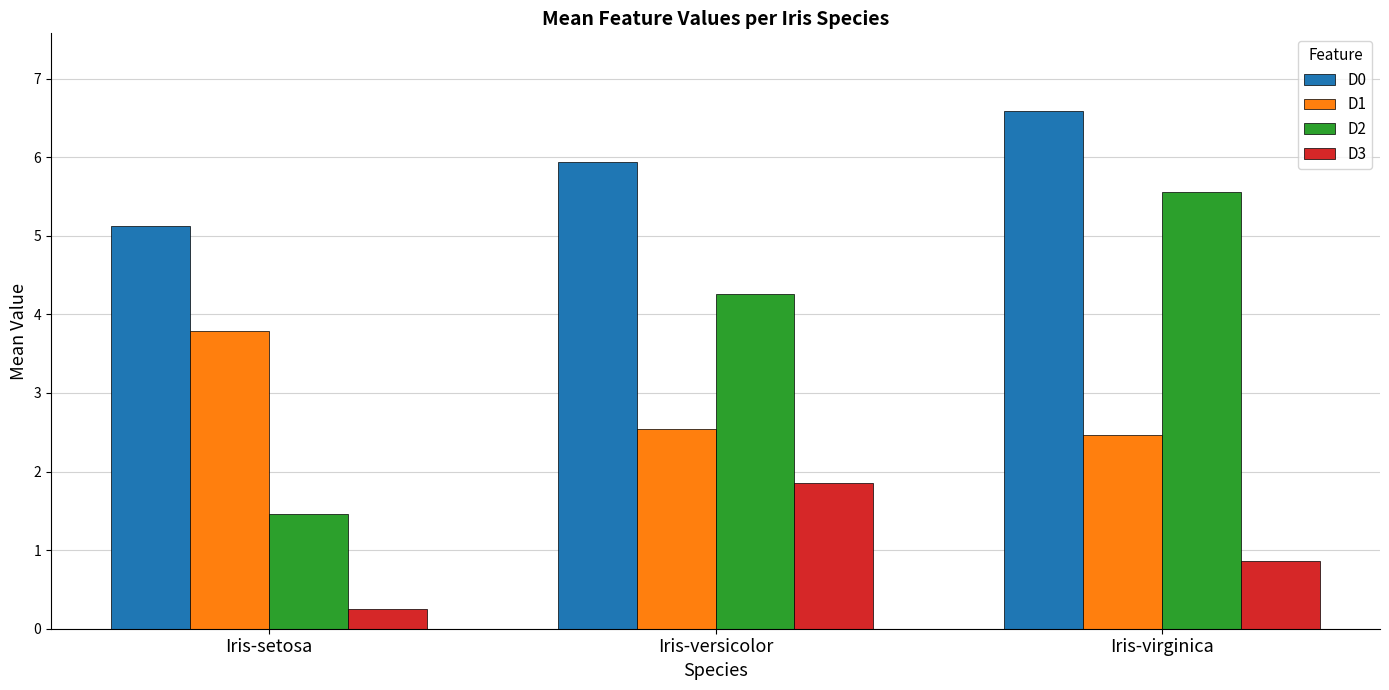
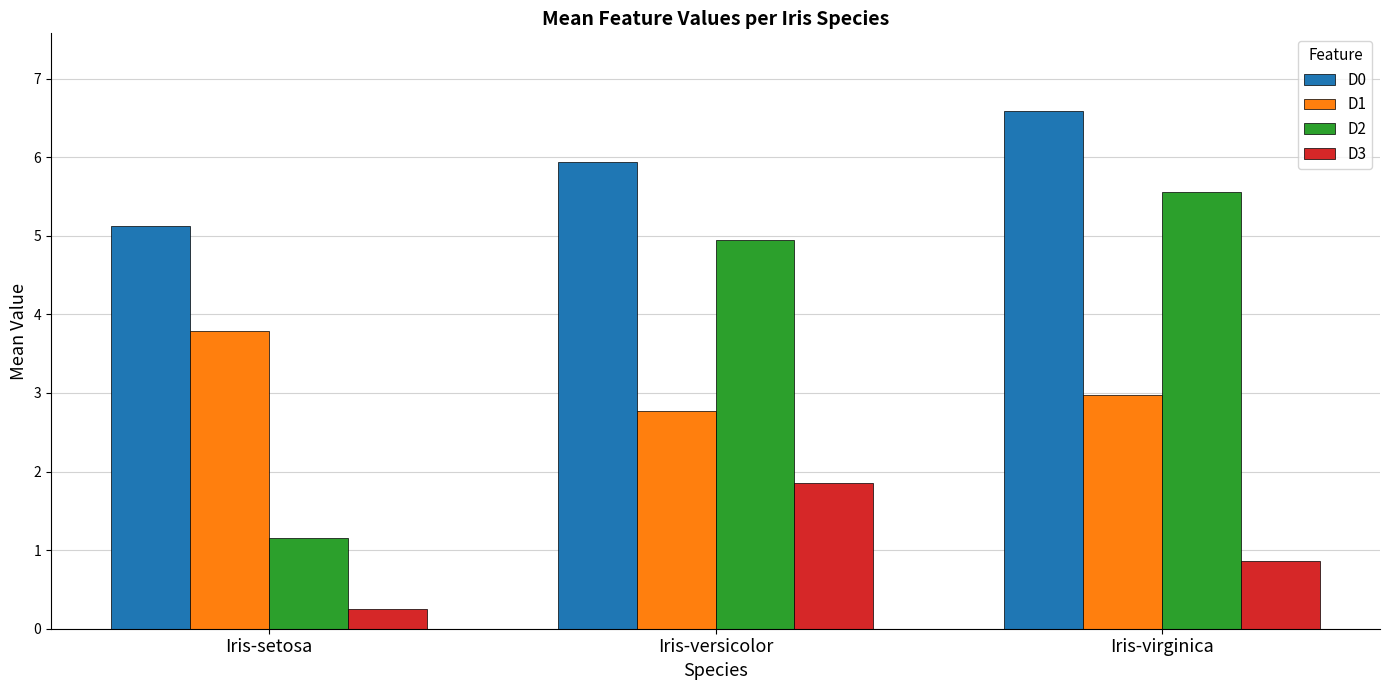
  {
    "D0": {
      "Iris-setosa": 5.1,
      "Iris-versicolor": 5.9,
      "Iris-virginica": 6.6
    },
    "D1": {
      "Iris-setosa": 3.8,
-     "Iris-versicolor": 2.5,
-     "Iris-virginica": 2.5
+     "Iris-versicolor": 2.8,
+     "Iris-virginica": 3.0
    },
    "D2": {
-     "Iris-setosa": 1.5,
-     "Iris-versicolor": 4.3,
+     "Iris-setosa": 1.2,
+     "Iris-versicolor": 5.0,
      "Iris-virginica": 5.6
    },
    "D3": {
      "Iris-setosa": 0.2,
      "Iris-versicolor": 1.9,
      "Iris-virginica": 0.9
    }
  }
